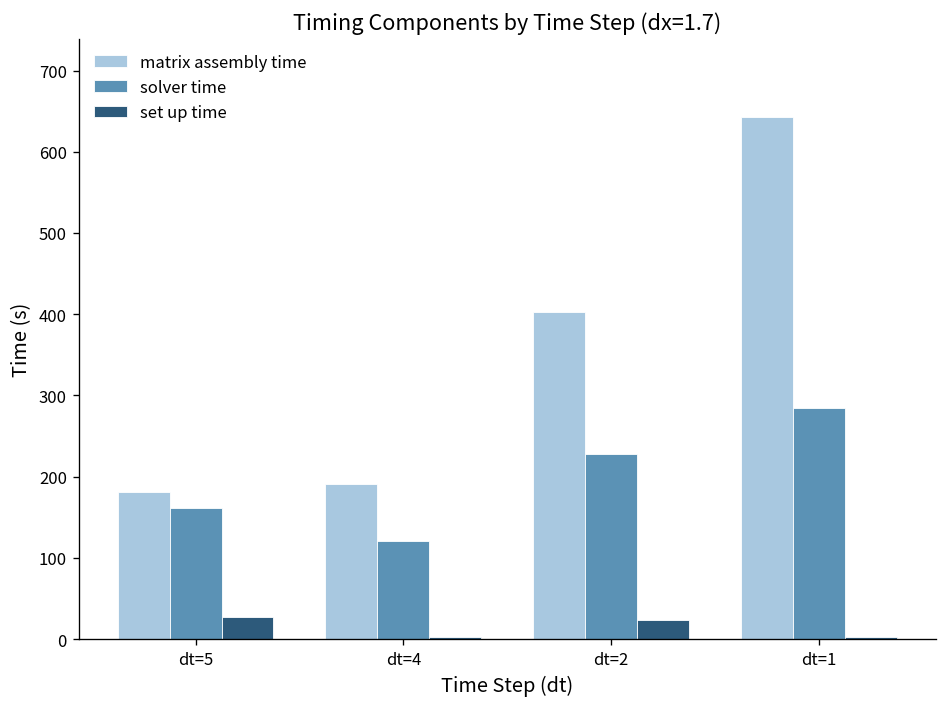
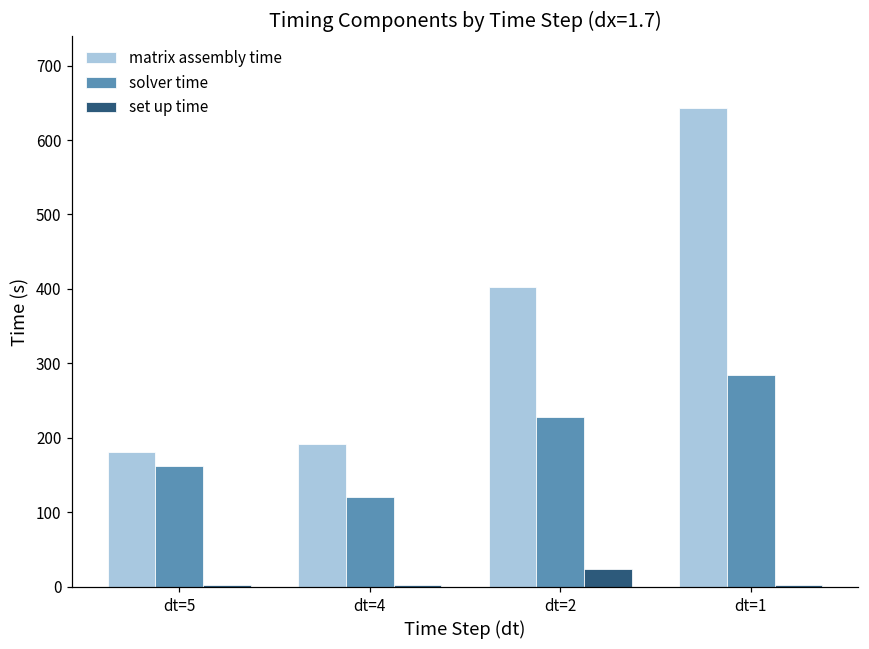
  {
    "matrix assembly time": {
      "dt=5": 180,
      "dt=4": 190,
      "dt=2": 400,
      "dt=1": 640
    },
    "solver time": {
      "dt=5": 160,
      "dt=4": 120,
      "dt=2": 230,
      "dt=1": 280
    },
    "set up time": {
-     "dt=5": 30,
+     "dt=5": 0,
      "dt=2": 20
    }
  }
